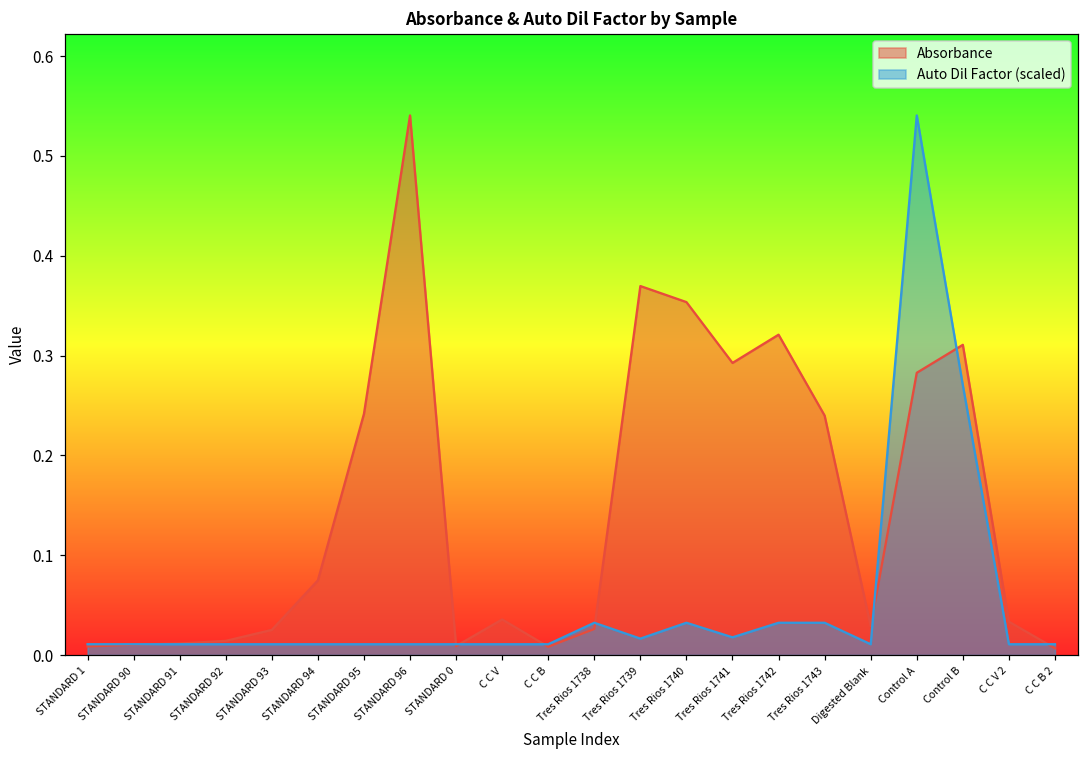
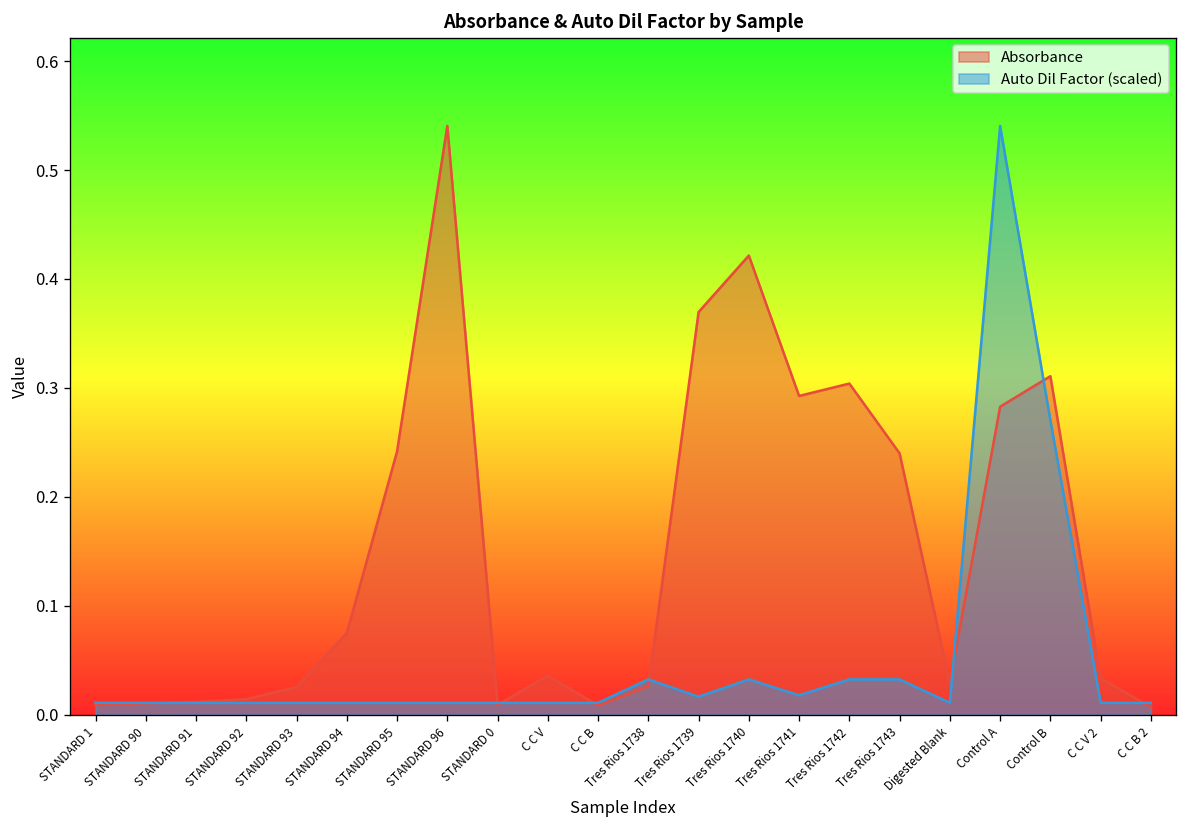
  {
    "Absorbance": {
      "STANDARD 92": 0.01,
      "STANDARD 93": 0.03,
      "STANDARD 94": 0.07,
      "STANDARD 95": 0.24,
      "STANDARD 96": 0.54,
      "C C V": 0.04,
      "Tres Rios 1738": 0.03,
      "Tres Rios 1739": 0.37,
-     "Tres Rios 1740": 0.35,
+     "Tres Rios 1740": 0.42,
      "Tres Rios 1741": 0.29,
-     "Tres Rios 1742": 0.32,
+     "Tres Rios 1742": 0.30,
      "Tres Rios 1743": 0.24,
      "Digested Blank": 0.03,
      "Control A": 0.28,
      "Control B": 0.31,
      "C C V 2": 0.03,
      "C C B 2": 0.01
    },
    "Auto Dil Factor (scaled)": {
      "STANDARD 92": 0.01,
      "STANDARD 93": 0.01,
      "STANDARD 94": 0.01,
      "STANDARD 95": 0.01,
      "STANDARD 96": 0.01,
      "C C V": 0.01,
      "Tres Rios 1738": 0.03,
      "Tres Rios 1739": 0.02,
      "Tres Rios 1740": 0.03,
      "Tres Rios 1741": 0.02,
      "Tres Rios 1742": 0.03,
      "Tres Rios 1743": 0.03,
      "Digested Blank": 0.01,
      "Control A": 0.54,
      "Control B": 0.27,
      "C C V 2": 0.01,
      "C C B 2": 0.01
    }
  }
